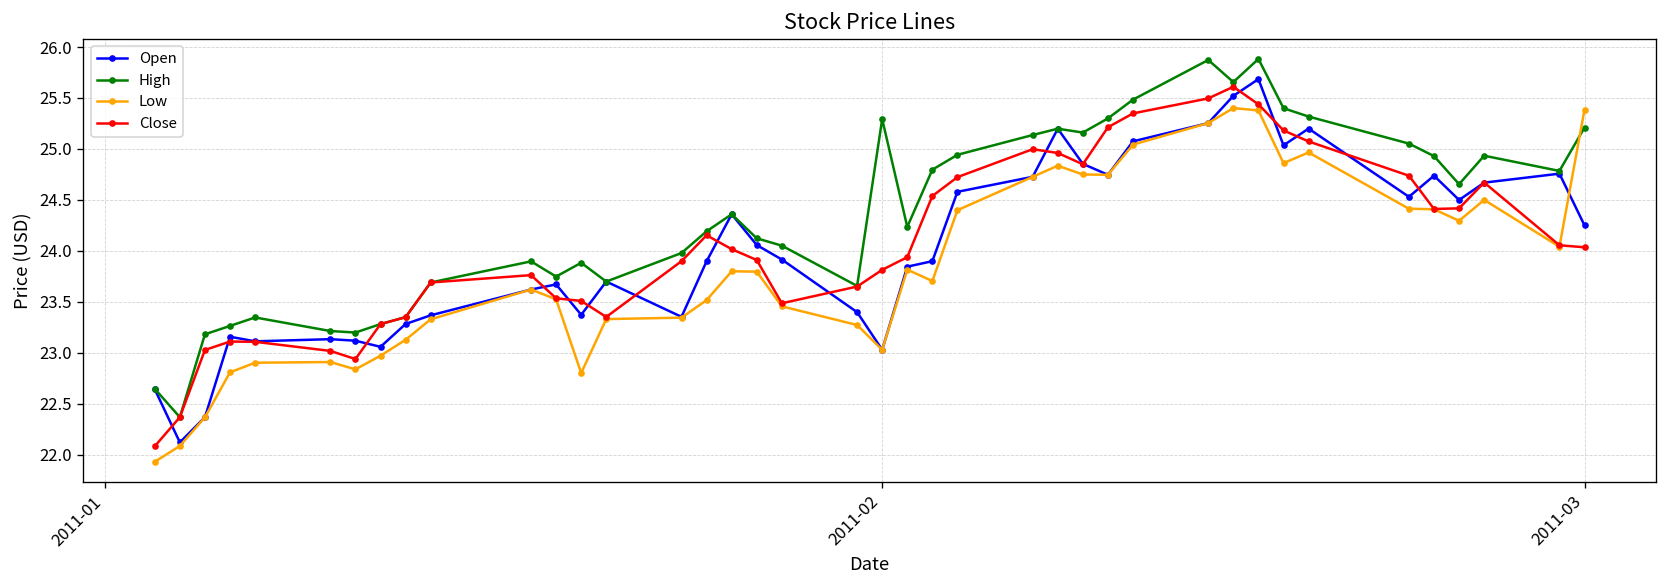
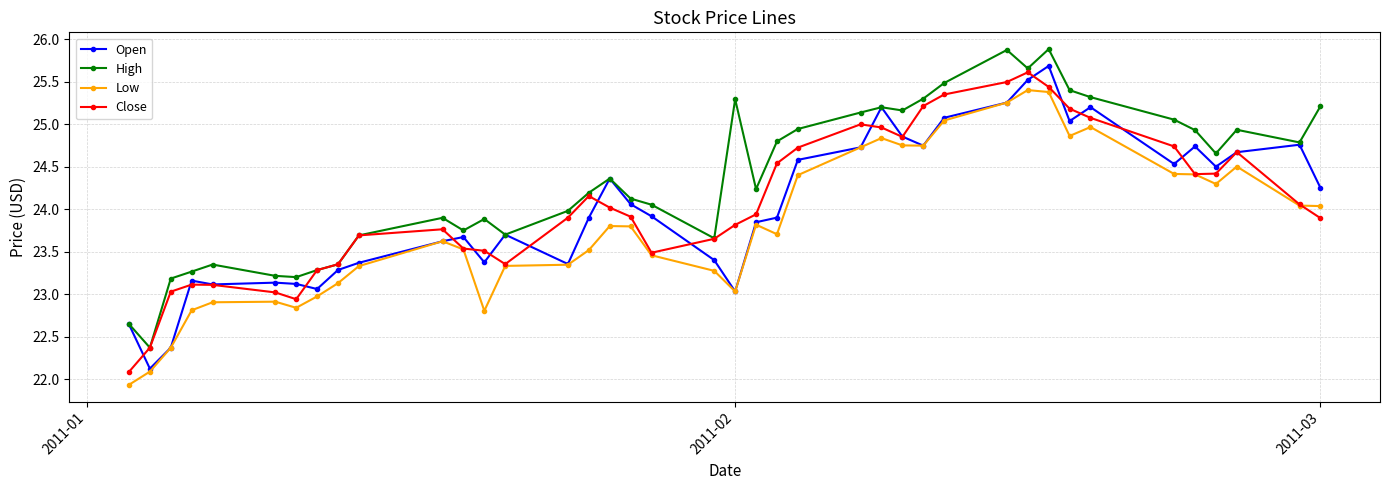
  {
    "Open": {
      "2011-03": 24.3
    },
    "High": {
      "2011-02": 25.3,
      "2011-03": 25.2
    },
    "Low": {
-     "2011-03": 25.4
+     "2011-03": 24.0
    },
    "Close": {
      "2011-02": 23.8,
-     "2011-03": 24.0
+     "2011-03": 23.9
    }
  }
